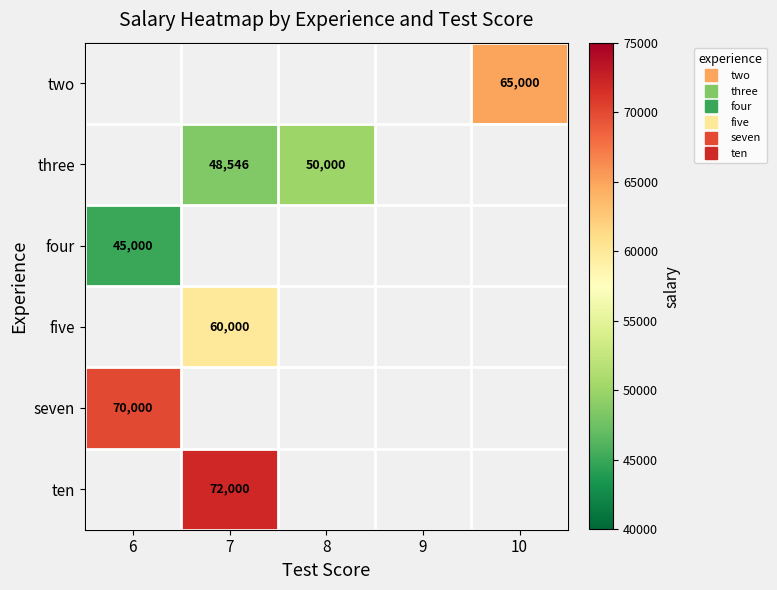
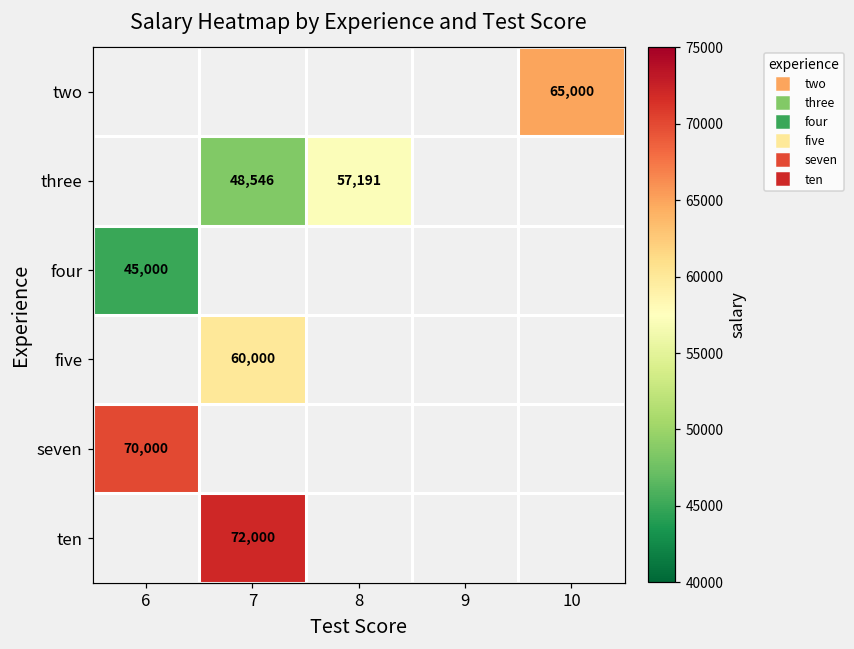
  {
    "two": {
      "10": "65,000"
    },
    "three": {
      "7": "48,546",
-     "8": "50,000"
+     "8": "57,191"
    },
    "four": {
      "6": "45,000"
    },
    "five": {
      "7": "60,000"
    },
    "seven": {
      "6": "70,000"
    },
    "ten": {
      "7": "72,000"
    }
  }
